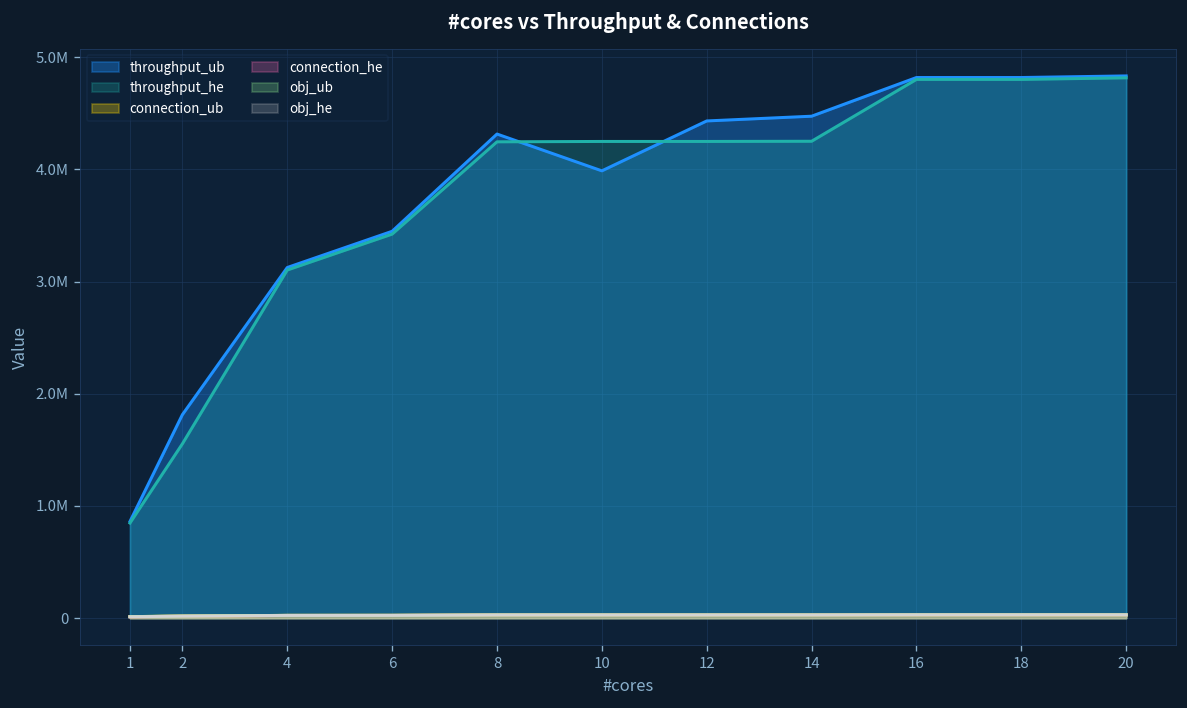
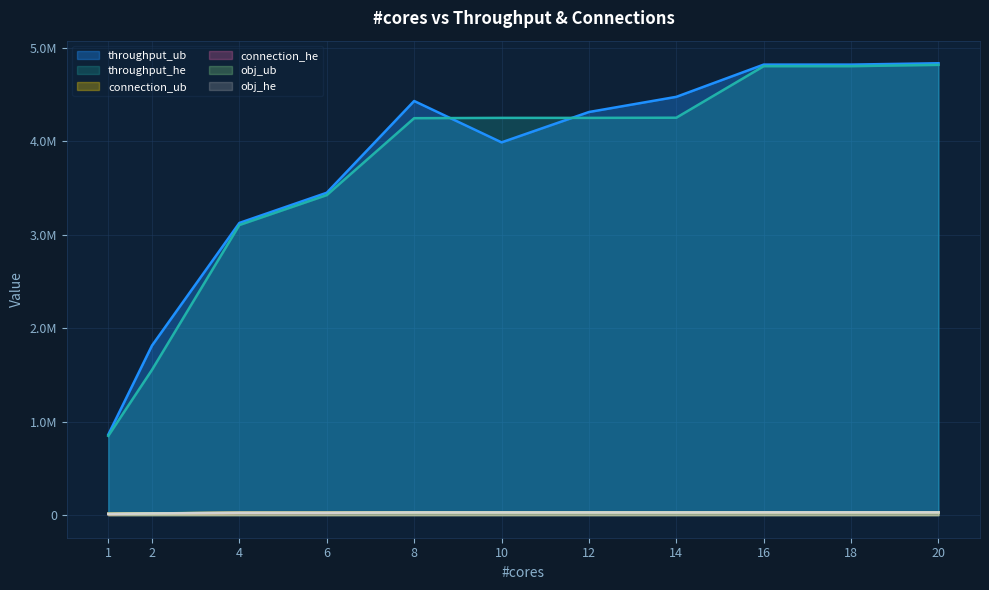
  {
    "throughput_ub": {
      "2": 1800000,
-     "8": 4300000,
+     "8": 4400000,
      "10": 4000000,
-     "12": 4400000,
+     "12": 4300000,
      "14": 4500000
    }
  }
